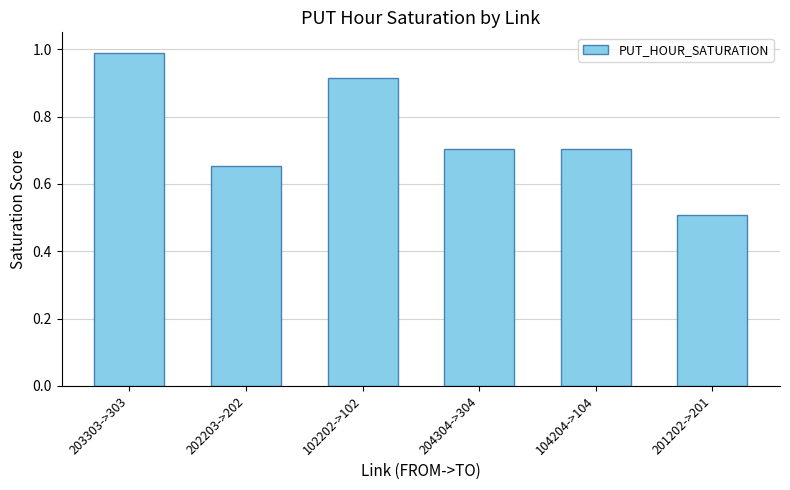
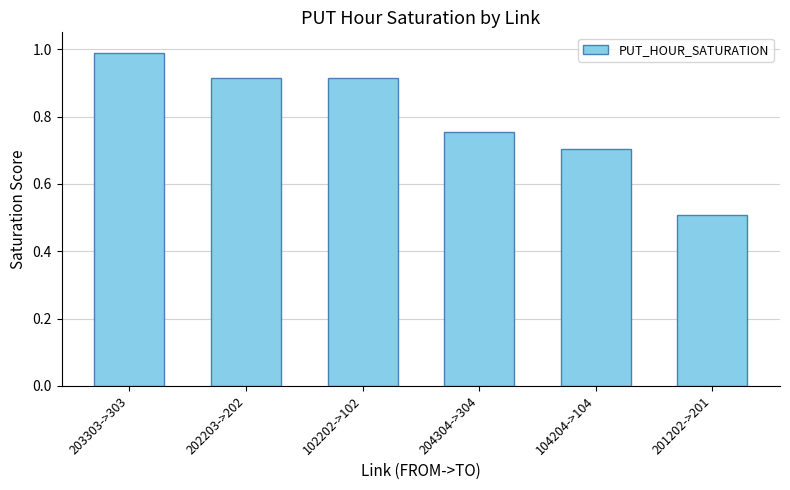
  {
    "203303->303": 0.99,
-   "202203->202": 0.65,
+   "202203->202": 0.91,
    "102202->102": 0.91,
-   "204304->304": 0.70,
+   "204304->304": 0.75,
    "104204->104": 0.70,
    "201202->201": 0.51
  }
